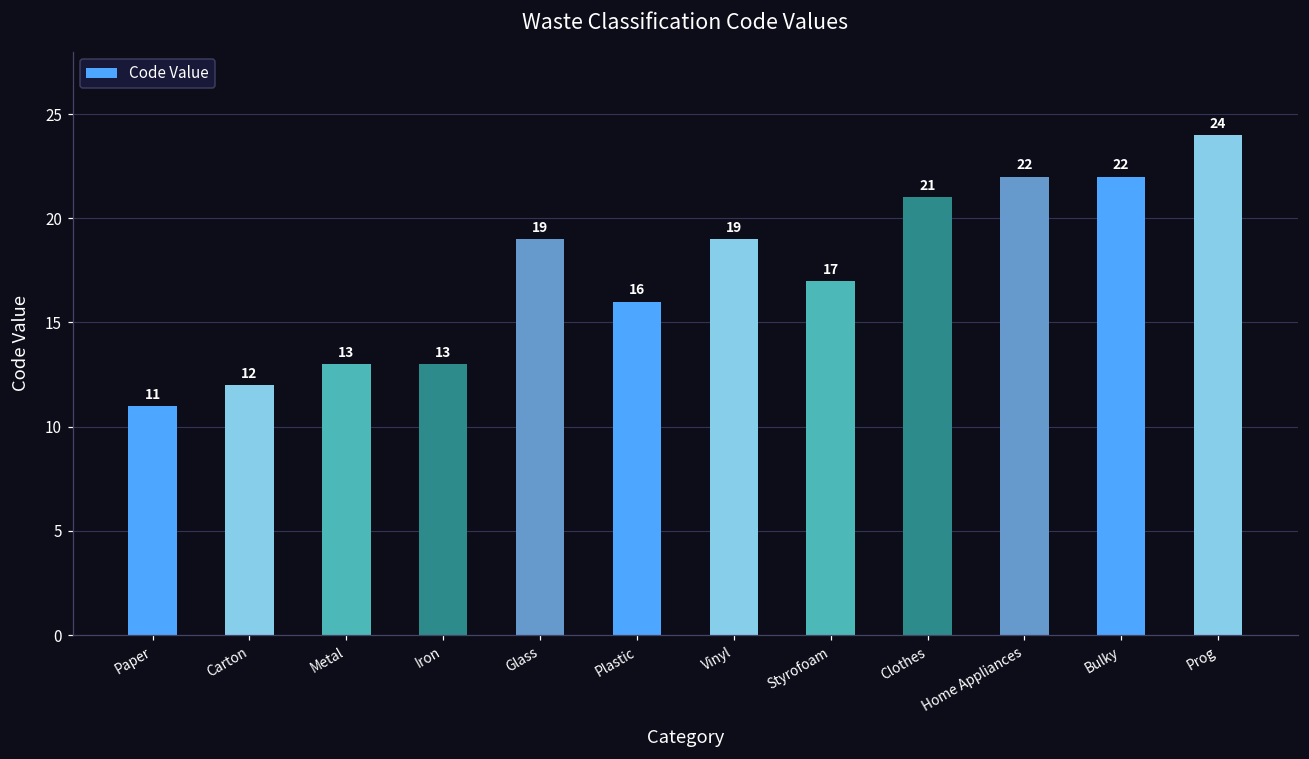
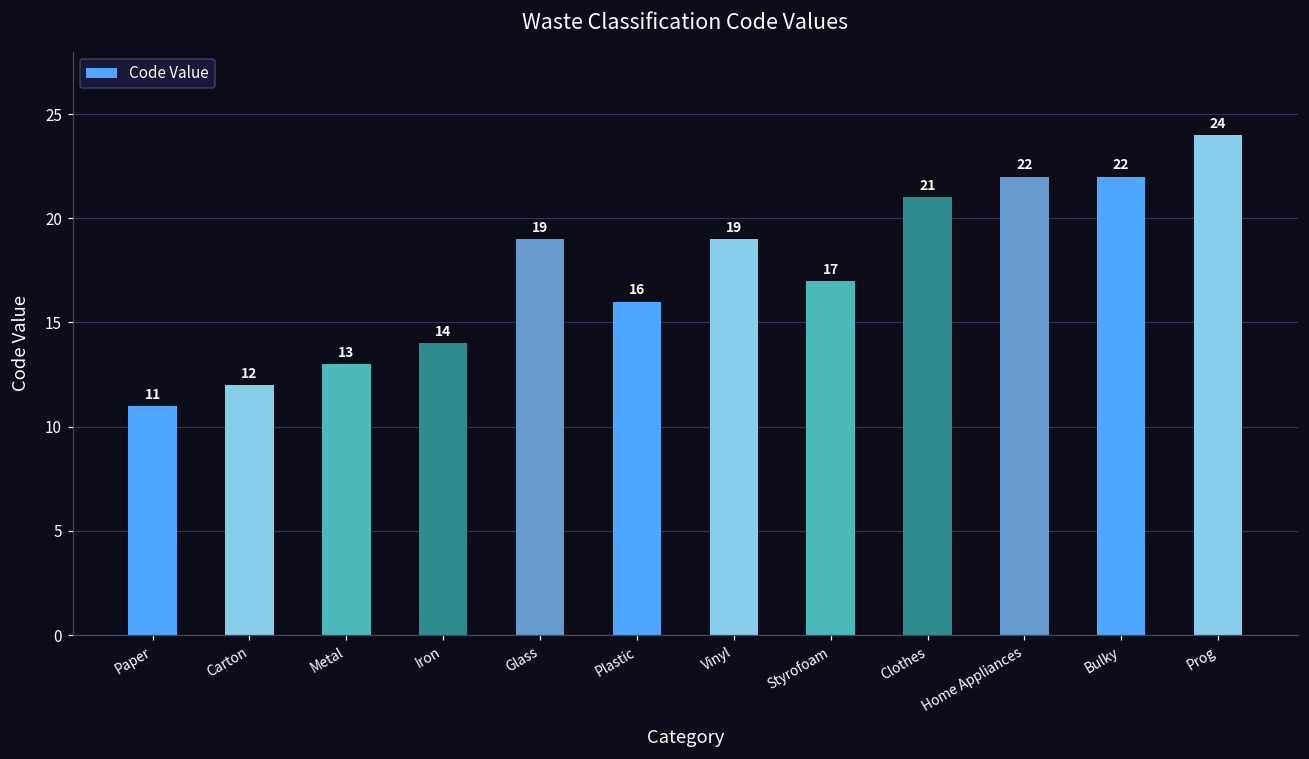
  {
    "Paper": 11,
    "Carton": 12,
    "Metal": 13,
-   "Iron": 13,
+   "Iron": 14,
    "Glass": 19,
    "Plastic": 16,
    "Vinyl": 19,
    "Styrofoam": 17,
    "Clothes": 21,
    "Home Appliances": 22,
    "Bulky": 22,
    "Prog": 24
  }
